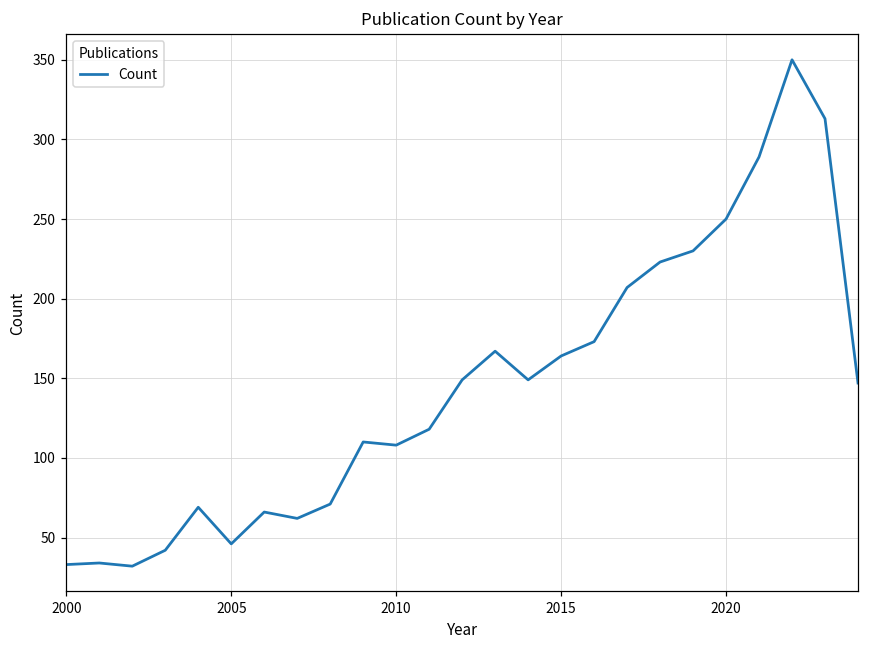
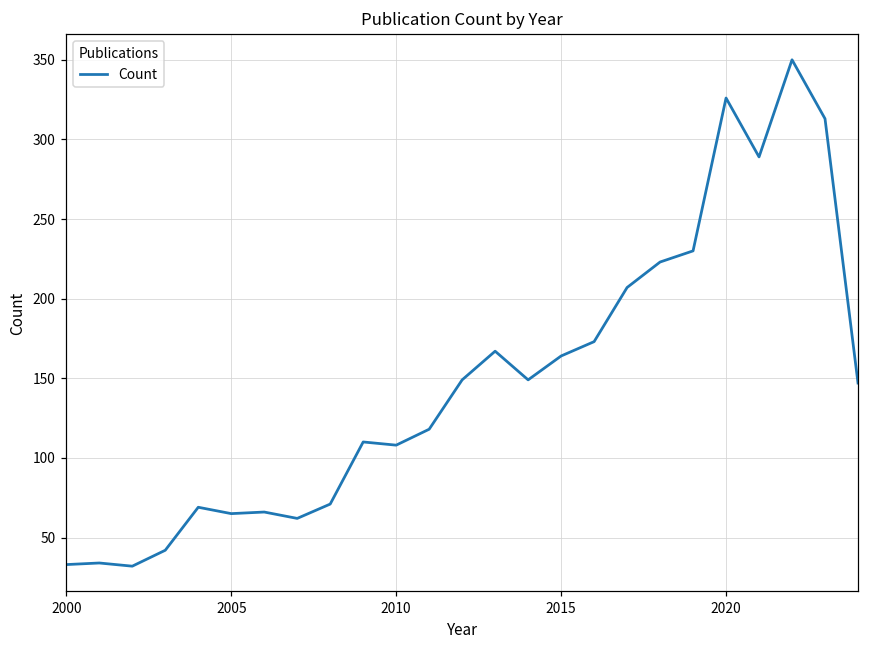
  {
    "2000": 33,
-   "2005": 46,
+   "2005": 65,
    "2010": 108,
    "2015": 164,
-   "2020": 250
+   "2020": 326
  }
